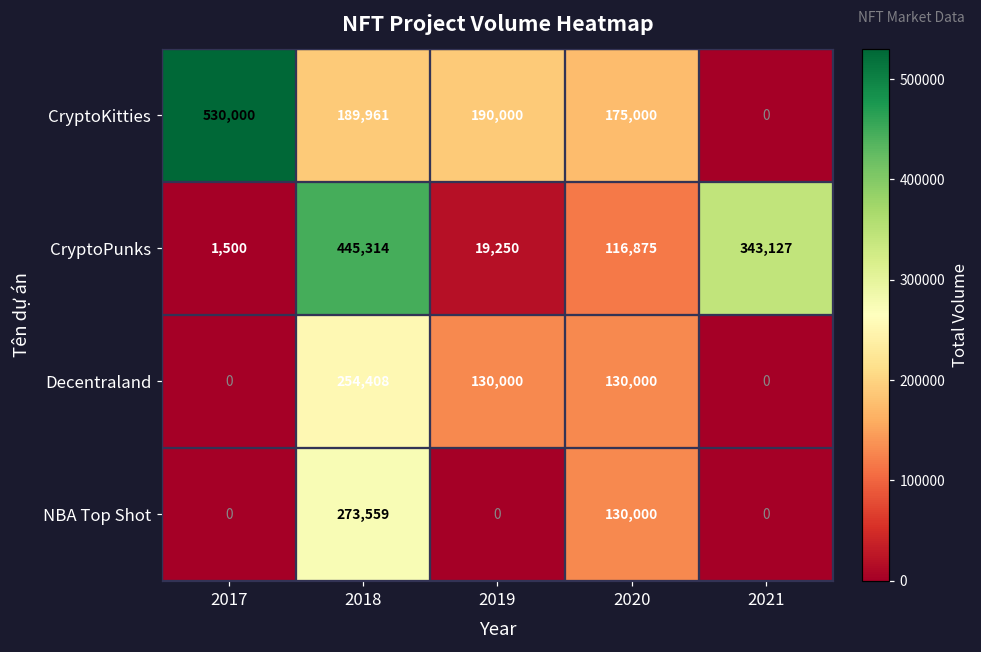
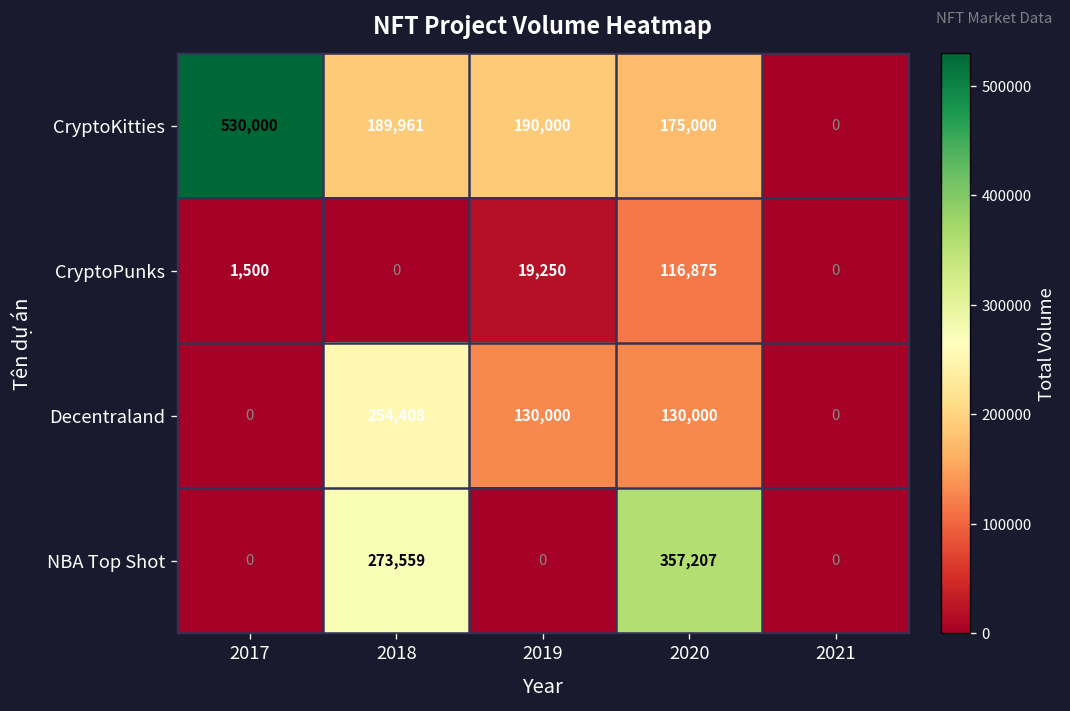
  {
    "CryptoKitties": {
      "2017": "530,000",
      "2018": "189,961",
      "2019": "190,000",
      "2020": "175,000",
      "2021": "0"
    },
    "CryptoPunks": {
      "2017": "1,500",
-     "2018": "445,314",
+     "2018": "0",
      "2019": "19,250",
      "2020": "116,875",
-     "2021": "343,127"
+     "2021": "0"
    },
    "Decentraland": {
      "2017": "0",
      "2018": "254,408",
      "2019": "130,000",
      "2020": "130,000",
      "2021": "0"
    },
    "NBA Top Shot": {
      "2017": "0",
      "2018": "273,559",
      "2019": "0",
-     "2020": "130,000",
+     "2020": "357,207",
      "2021": "0"
    }
  }
